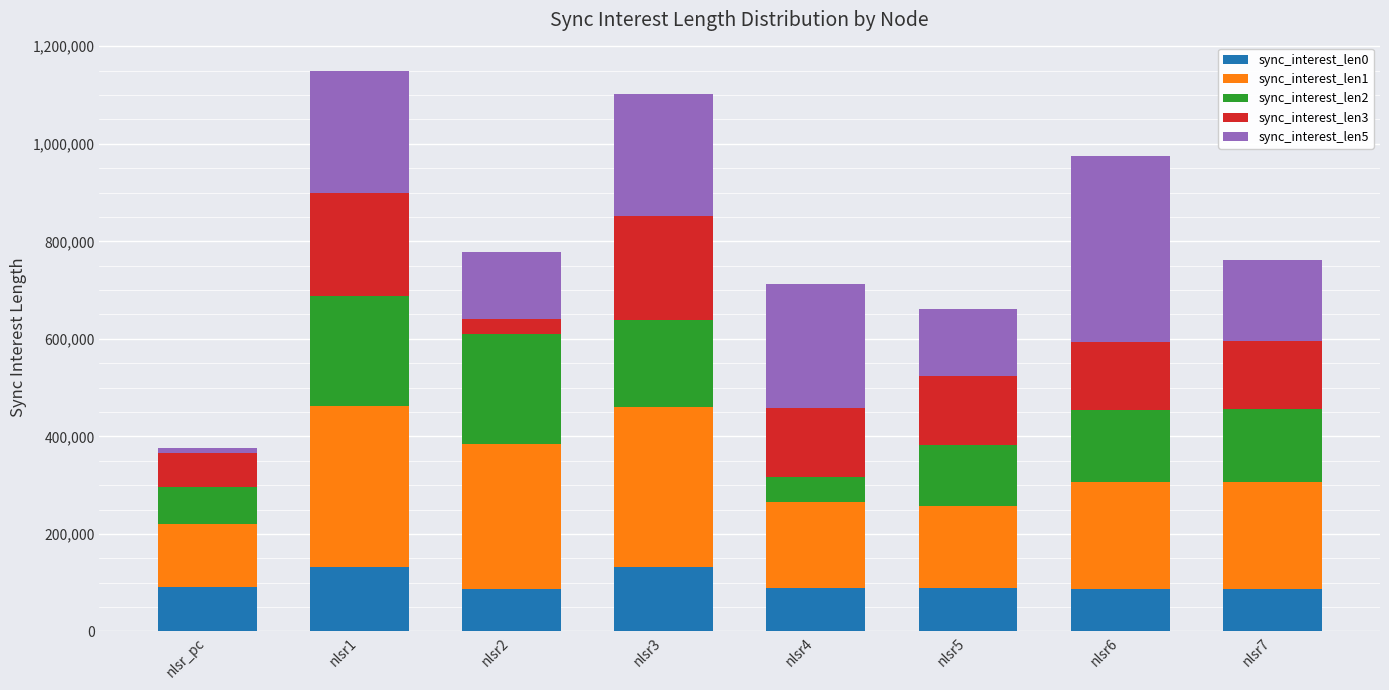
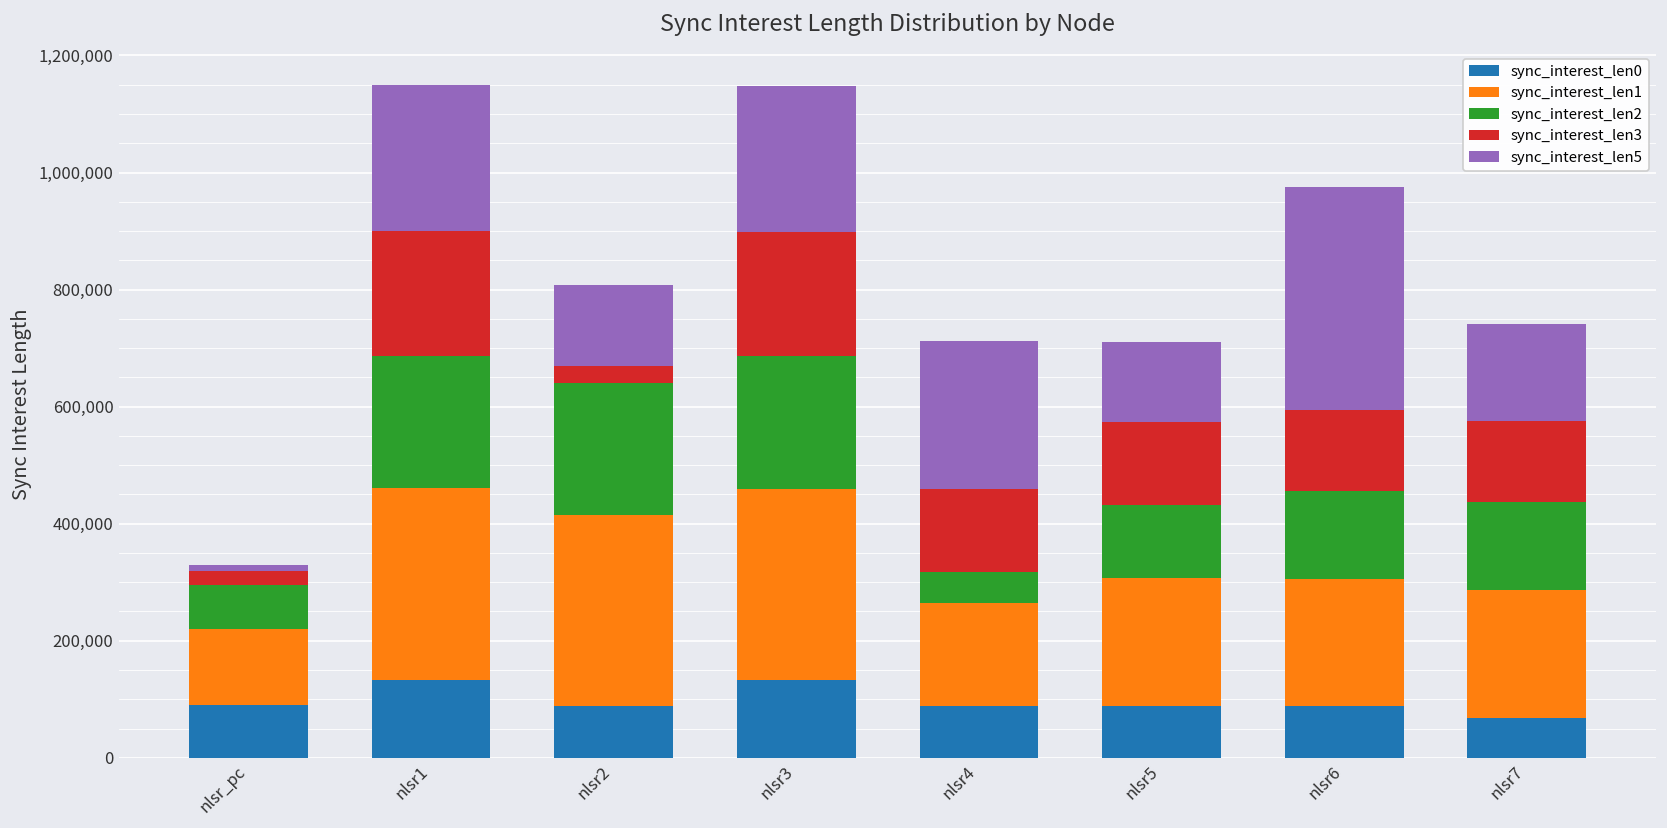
  {
    "sync_interest_len0": {
      "nlsr_pc": "90,000",
      "nlsr1": "130,000",
      "nlsr2": "90,000",
      "nlsr3": "130,000",
      "nlsr4": "90,000",
      "nlsr5": "90,000",
      "nlsr6": "90,000",
-     "nlsr7": "90,000"
+     "nlsr7": "70,000"
    },
    "sync_interest_len1": {
      "nlsr_pc": "130,000",
      "nlsr1": "330,000",
-     "nlsr2": "300,000",
+     "nlsr2": "330,000",
      "nlsr3": "330,000",
      "nlsr4": "180,000",
-     "nlsr5": "170,000",
+     "nlsr5": "220,000",
      "nlsr6": "220,000",
      "nlsr7": "220,000"
    },
    "sync_interest_len2": {
      "nlsr_pc": "70,000",
      "nlsr1": "230,000",
      "nlsr2": "230,000",
-     "nlsr3": "180,000",
+     "nlsr3": "230,000",
      "nlsr4": "50,000",
      "nlsr5": "130,000",
      "nlsr6": "150,000",
      "nlsr7": "150,000"
    },
    "sync_interest_len3": {
-     "nlsr_pc": "70,000",
+     "nlsr_pc": "20,000",
      "nlsr1": "210,000",
      "nlsr2": "30,000",
      "nlsr3": "210,000",
      "nlsr4": "140,000",
      "nlsr5": "140,000",
      "nlsr6": "140,000",
      "nlsr7": "140,000"
    },
    "sync_interest_len5": {
      "nlsr_pc": "10,000",
      "nlsr1": "250,000",
      "nlsr2": "140,000",
      "nlsr3": "250,000",
      "nlsr4": "250,000",
      "nlsr5": "140,000",
      "nlsr6": "380,000",
      "nlsr7": "170,000"
    }
  }
